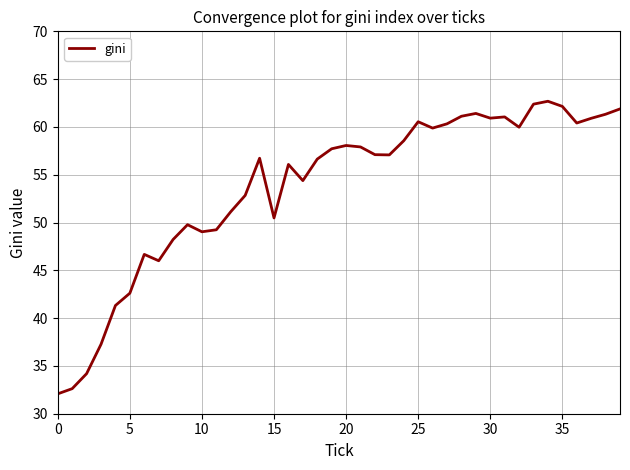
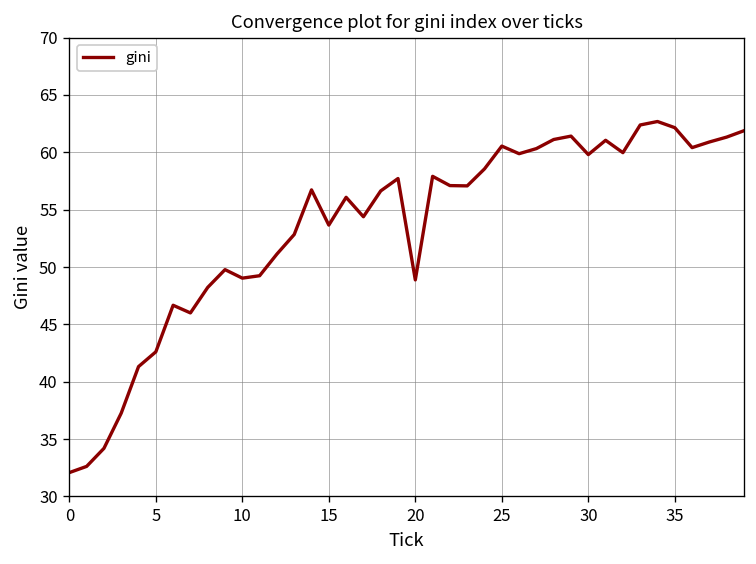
  {
    "0": 32,
    "5": 43,
    "10": 49,
-   "15": 50,
-   "20": 58,
+   "15": 54,
+   "20": 49,
    "25": 61,
-   "30": 61,
+   "30": 60,
    "35": 62
  }
